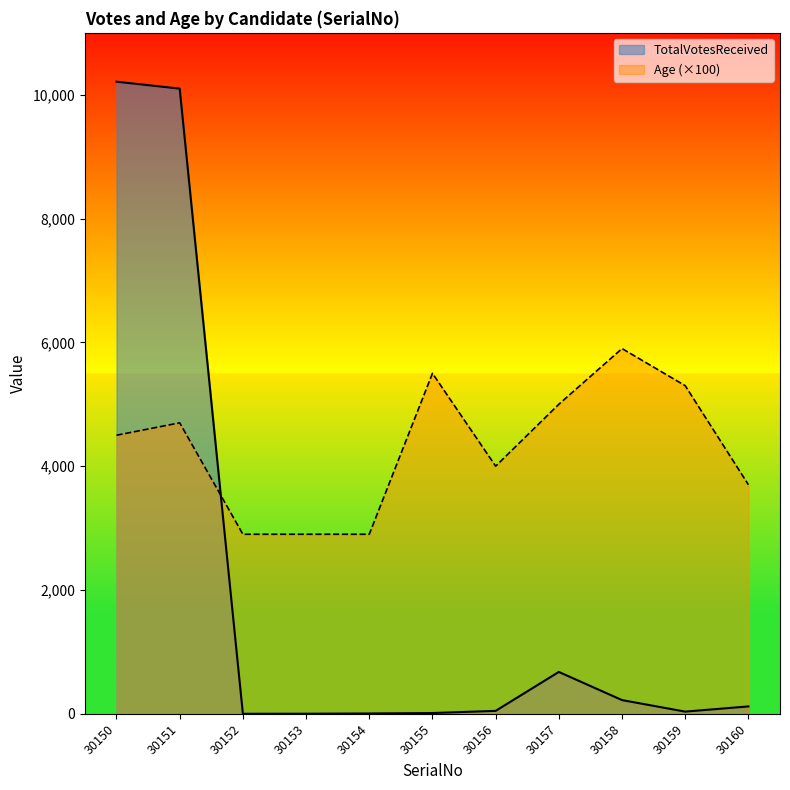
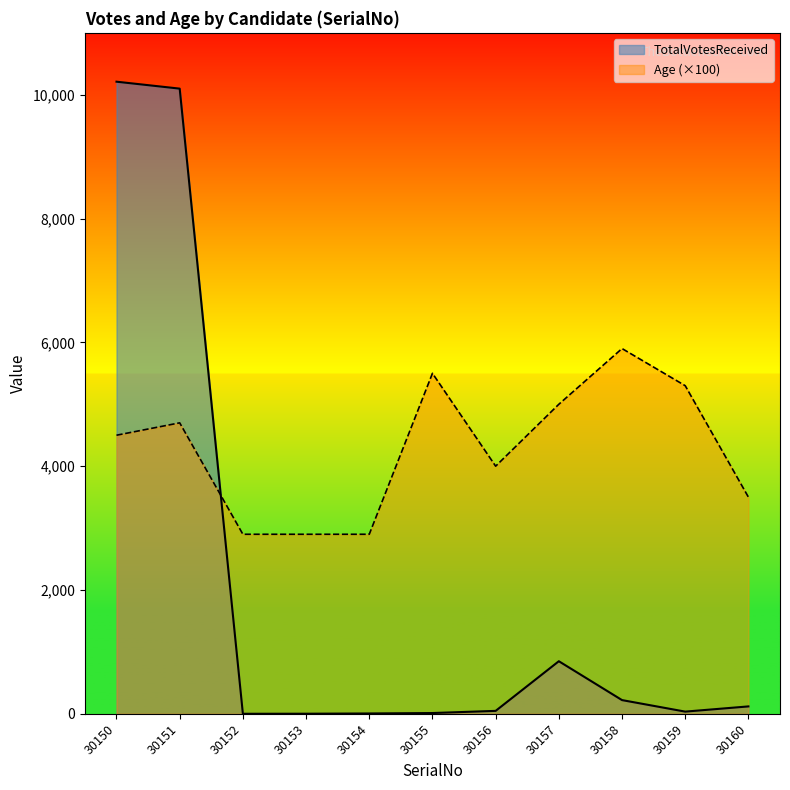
  {
    "TotalVotesReceived": {
      "30150": "10,200",
      "30151": "10,100",
      "30152": "0",
      "30153": "0",
      "30154": "0",
      "30155": "0",
      "30156": "0",
-     "30157": "700",
+     "30157": "800",
      "30158": "200",
      "30159": "0",
      "30160": "100"
    },
    "Age (×100)": {
      "30150": "4,500",
      "30151": "4,700",
      "30152": "2,900",
      "30153": "2,900",
      "30154": "2,900",
      "30155": "5,500",
      "30156": "4,000",
      "30157": "5,000",
      "30158": "5,900",
      "30159": "5,300",
-     "30160": "3,700"
+     "30160": "3,500"
    }
  }
